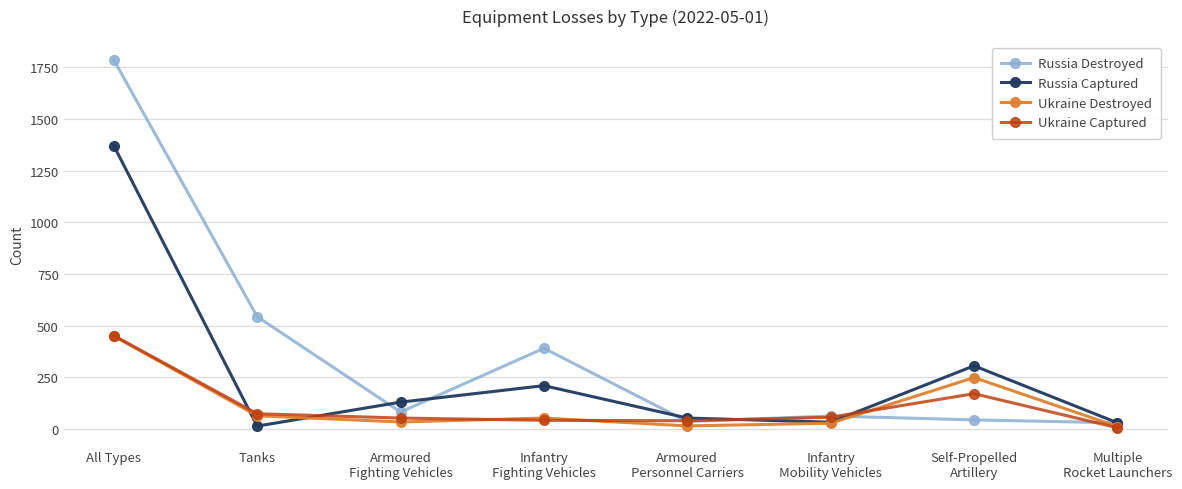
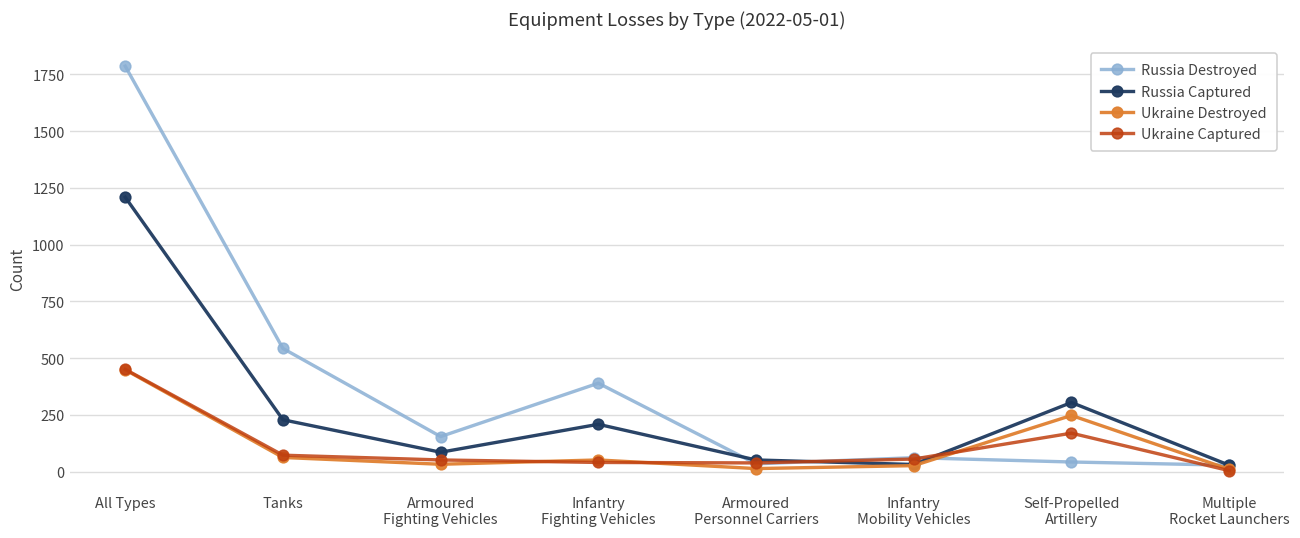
  {
    "Russia Destroyed": {
      "All Types": 1790,
      "Tanks": 540,
-     "Armoured Fighting Vehicles": 80,
+     "Armoured Fighting Vehicles": 160,
      "Infantry Fighting Vehicles": 390,
      "Self-Propelled Artillery": 40
    },
    "Russia Captured": {
-     "All Types": 1370,
-     "Tanks": 10,
-     "Armoured Fighting Vehicles": 130,
+     "All Types": 1210,
+     "Tanks": 230,
+     "Armoured Fighting Vehicles": 90,
      "Infantry Fighting Vehicles": 210,
      "Armoured Personnel Carriers": 50,
      "Self-Propelled Artillery": 310
    },
    "Ukraine Destroyed": {
      "Armoured Fighting Vehicles": 30,
      "Armoured Personnel Carriers": 10,
      "Self-Propelled Artillery": 250
    },
    "Ukraine Captured": {
      "Armoured Fighting Vehicles": 50,
      "Self-Propelled Artillery": 170
    }
  }
